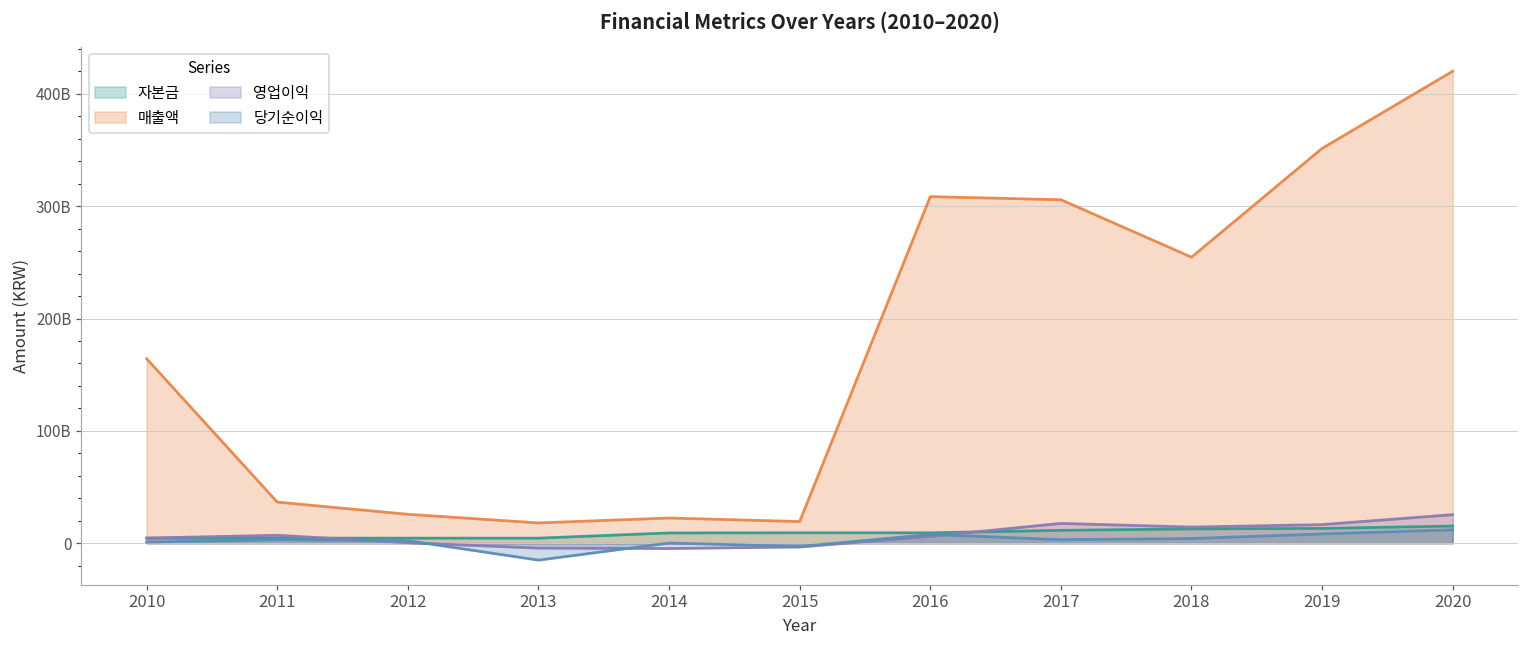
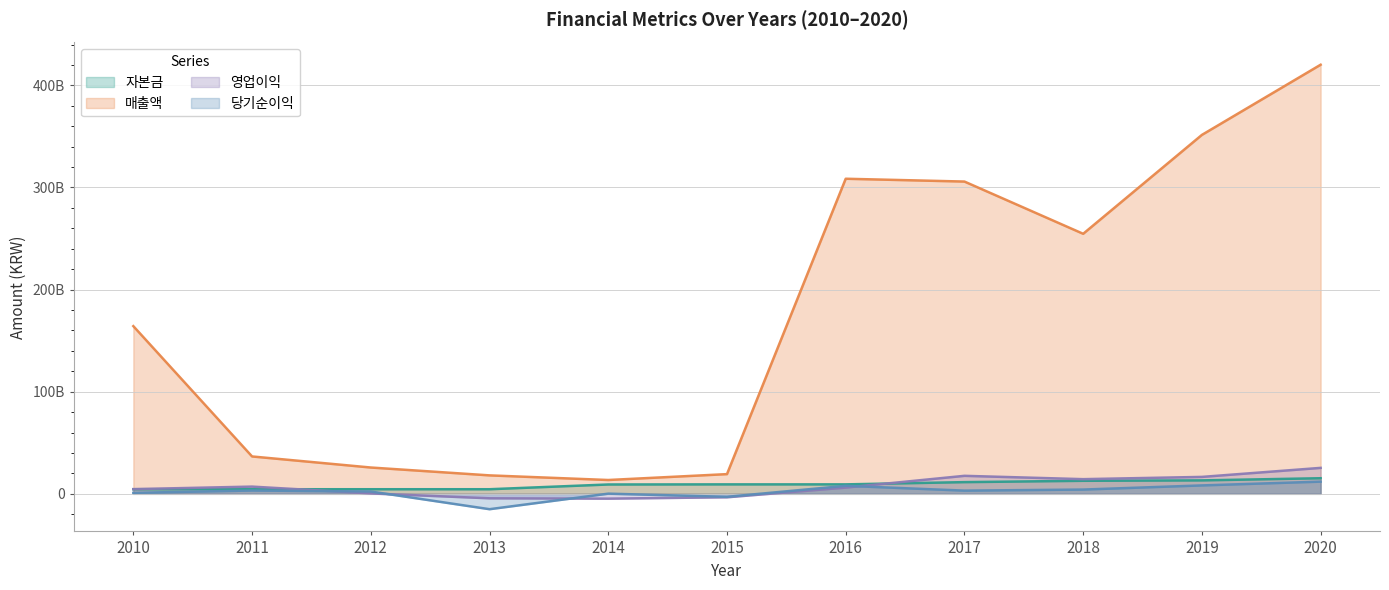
  {
    "매출액": {
      "2010": 164000000000,
      "2011": 37000000000,
      "2012": 26000000000,
      "2013": 18000000000,
-     "2014": 22000000000,
+     "2014": 14000000000,
      "2015": 19000000000,
      "2016": 309000000000,
      "2017": 306000000000,
      "2018": 255000000000,
      "2019": 351000000000,
      "2020": 420000000000
    }
  }
